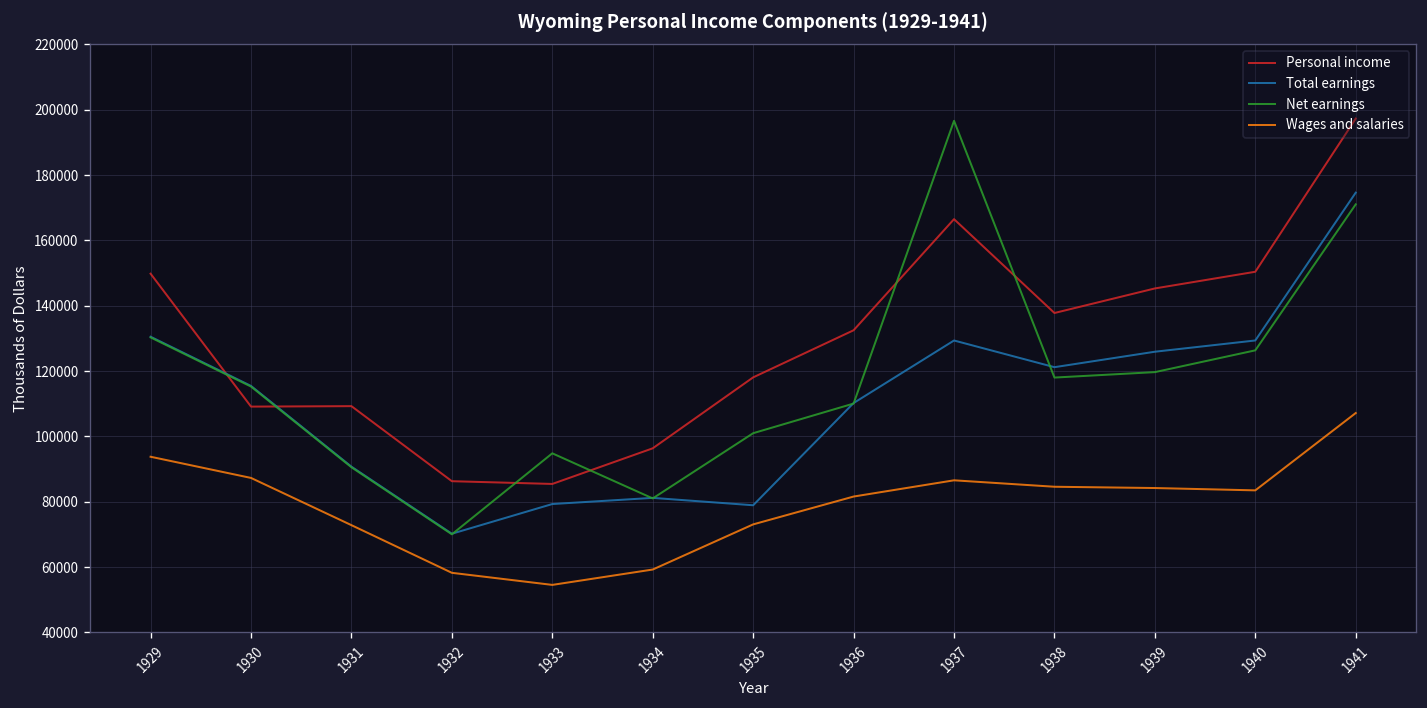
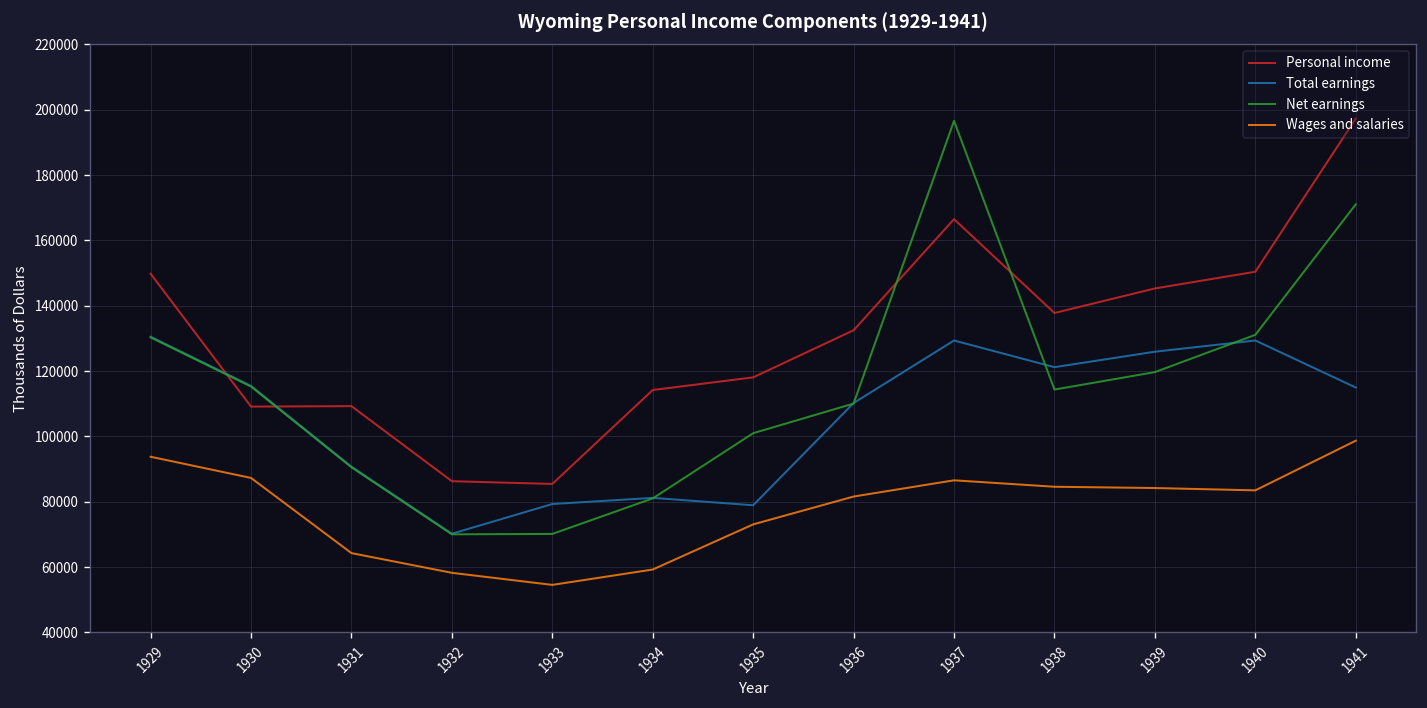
  {
    "Personal income": {
      "1929": 150000,
      "1930": 109000,
      "1931": 109000,
      "1932": 86000,
      "1933": 85000,
-     "1934": 96000,
+     "1934": 114000,
      "1935": 118000,
      "1936": 132000,
      "1937": 166000,
      "1938": 138000,
      "1939": 145000,
      "1940": 150000
    },
    "Total earnings": {
      "1933": 79000,
      "1935": 79000,
      "1937": 129000,
      "1938": 121000,
      "1939": 126000,
      "1940": 129000,
-     "1941": 175000
+     "1941": 115000
    },
    "Net earnings": {
-     "1933": 95000,
+     "1933": 70000,
      "1935": 101000,
      "1937": 197000,
-     "1938": 118000,
+     "1938": 114000,
      "1939": 120000,
-     "1940": 126000,
+     "1940": 131000,
      "1941": 171000
    },
    "Wages and salaries": {
      "1929": 94000,
      "1930": 87000,
-     "1931": 73000,
+     "1931": 64000,
      "1932": 58000,
      "1933": 55000,
      "1934": 59000,
      "1935": 73000,
      "1936": 82000,
      "1937": 87000,
      "1938": 85000,
      "1939": 84000,
      "1940": 83000,
-     "1941": 107000
+     "1941": 99000
    }
  }
